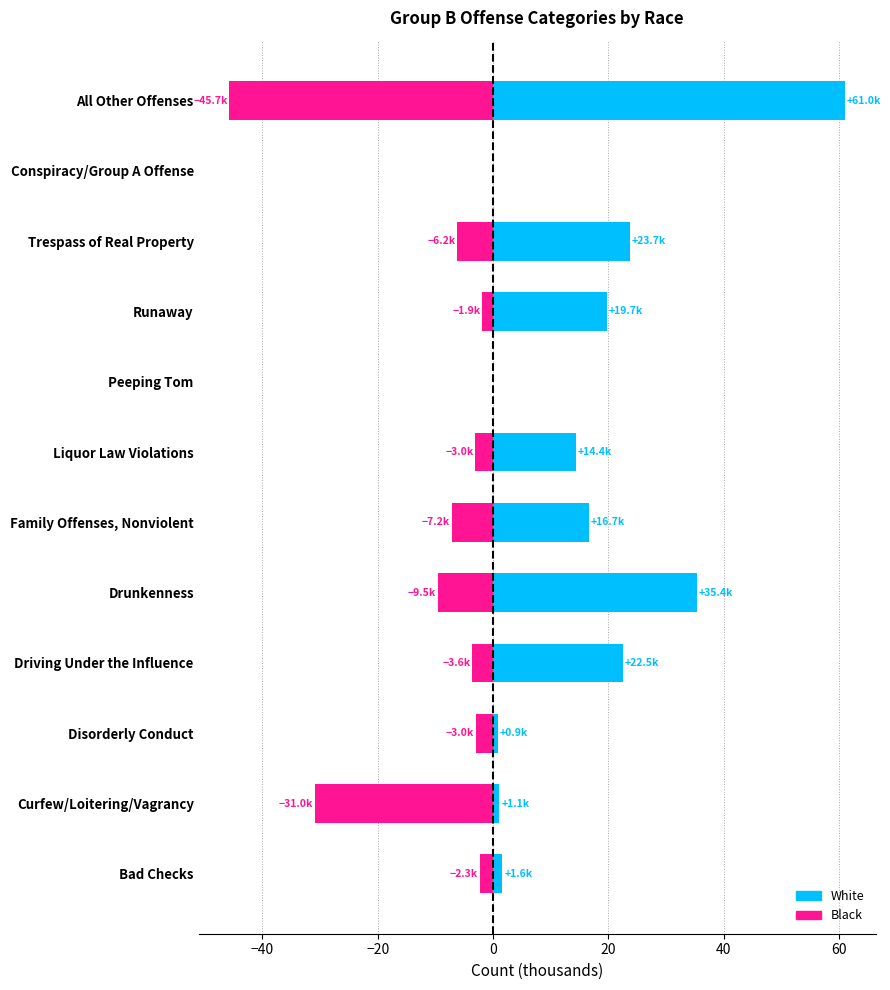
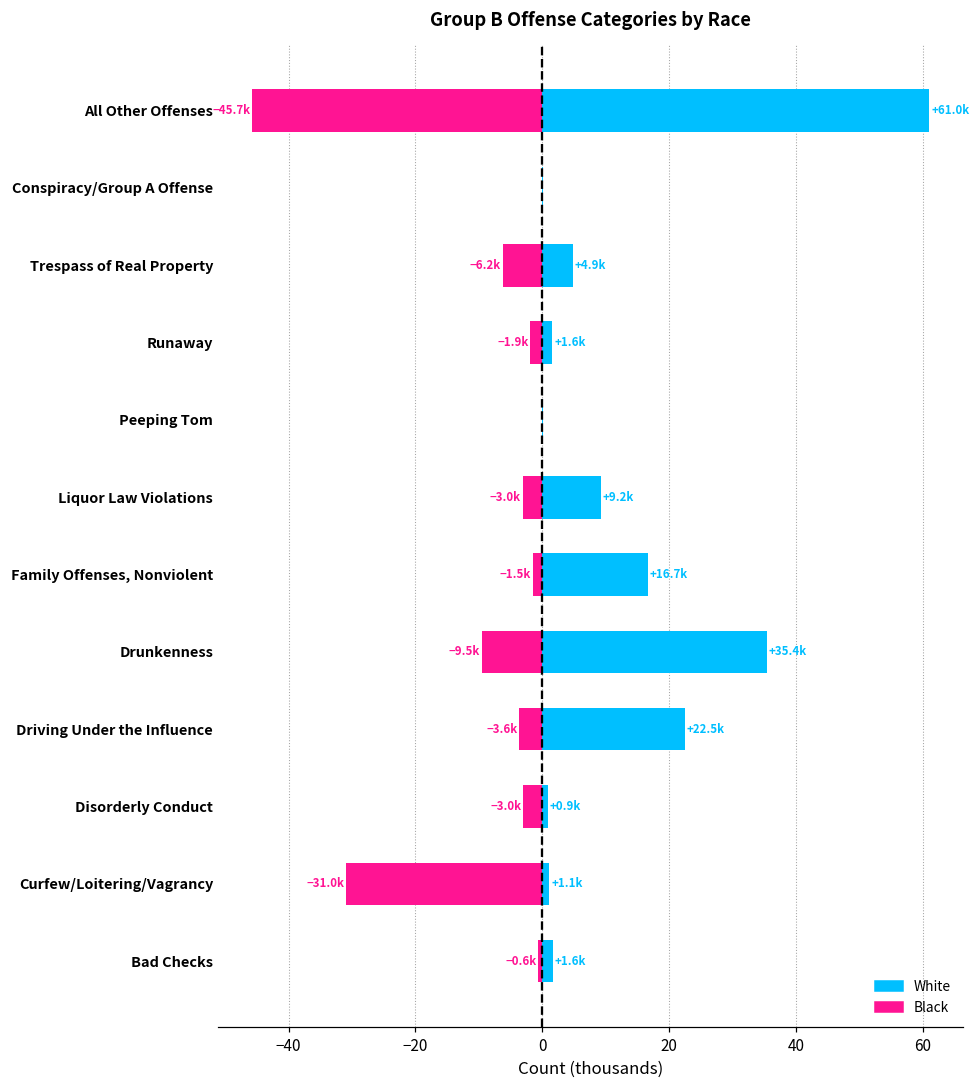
  {
    "White": {
      "All Other Offenses": "+61.0k",
-     "Trespass of Real Property": "+23.7k",
-     "Runaway": "+19.7k",
-     "Liquor Law Violations": "+14.4k",
+     "Trespass of Real Property": "+4.9k",
+     "Runaway": "+1.6k",
+     "Liquor Law Violations": "+9.2k",
      "Family Offenses, Nonviolent": "+16.7k",
      "Drunkenness": "+35.4k",
      "Driving Under the Influence": "+22.5k",
      "Disorderly Conduct": "+0.9k",
      "Curfew/Loitering/Vagrancy": "+1.1k",
      "Bad Checks": "+1.6k"
    },
    "Black": {
      "All Other Offenses": "-45.7k",
      "Trespass of Real Property": "-6.2k",
      "Runaway": "-1.9k",
      "Liquor Law Violations": "-3.0k",
-     "Family Offenses, Nonviolent": "-7.2k",
+     "Family Offenses, Nonviolent": "-1.5k",
      "Drunkenness": "-9.5k",
      "Driving Under the Influence": "-3.6k",
      "Disorderly Conduct": "-3.0k",
      "Curfew/Loitering/Vagrancy": "-31.0k",
-     "Bad Checks": "-2.3k"
+     "Bad Checks": "-0.6k"
    }
  }
